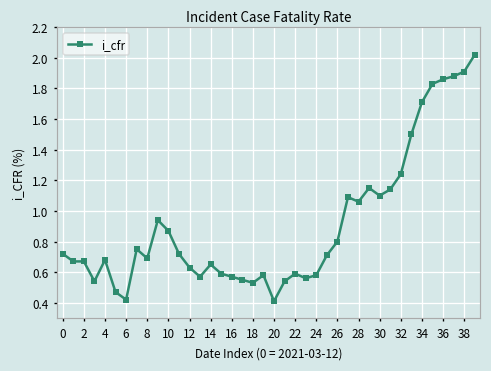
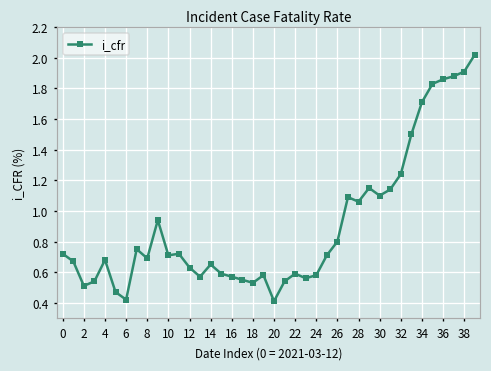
  {
    "0": 0.72,
-   "2": 0.67,
+   "2": 0.51,
    "4": 0.68,
    "6": 0.42,
    "8": 0.69,
-   "10": 0.87,
+   "10": 0.71,
    "12": 0.63,
    "14": 0.65,
    "16": 0.57,
    "18": 0.53,
    "20": 0.41,
    "22": 0.59,
    "24": 0.58,
    "26": 0.80,
    "28": 1.06,
    "30": 1.10,
    "32": 1.24,
    "34": 1.71,
    "36": 1.86,
    "38": 1.91
  }
